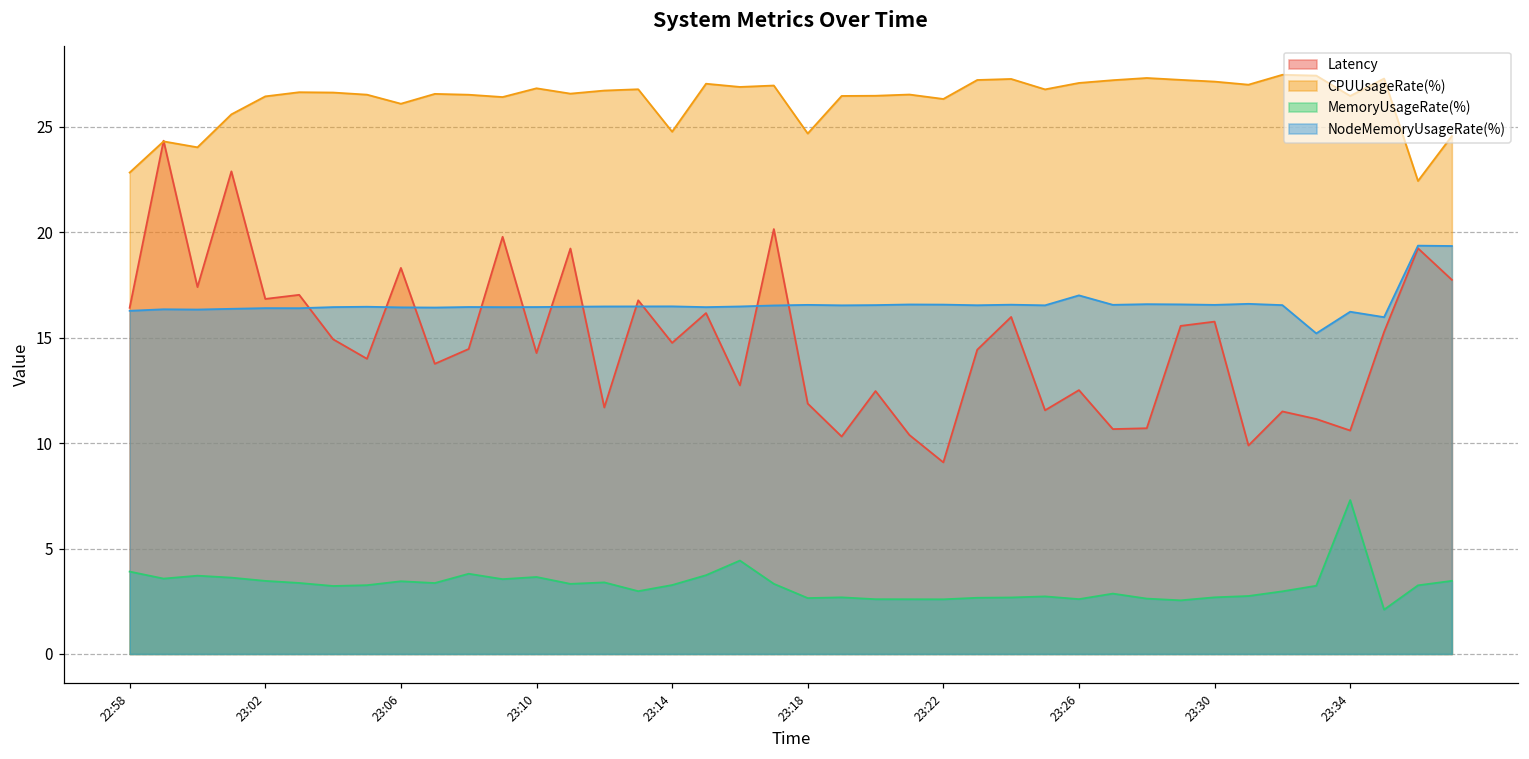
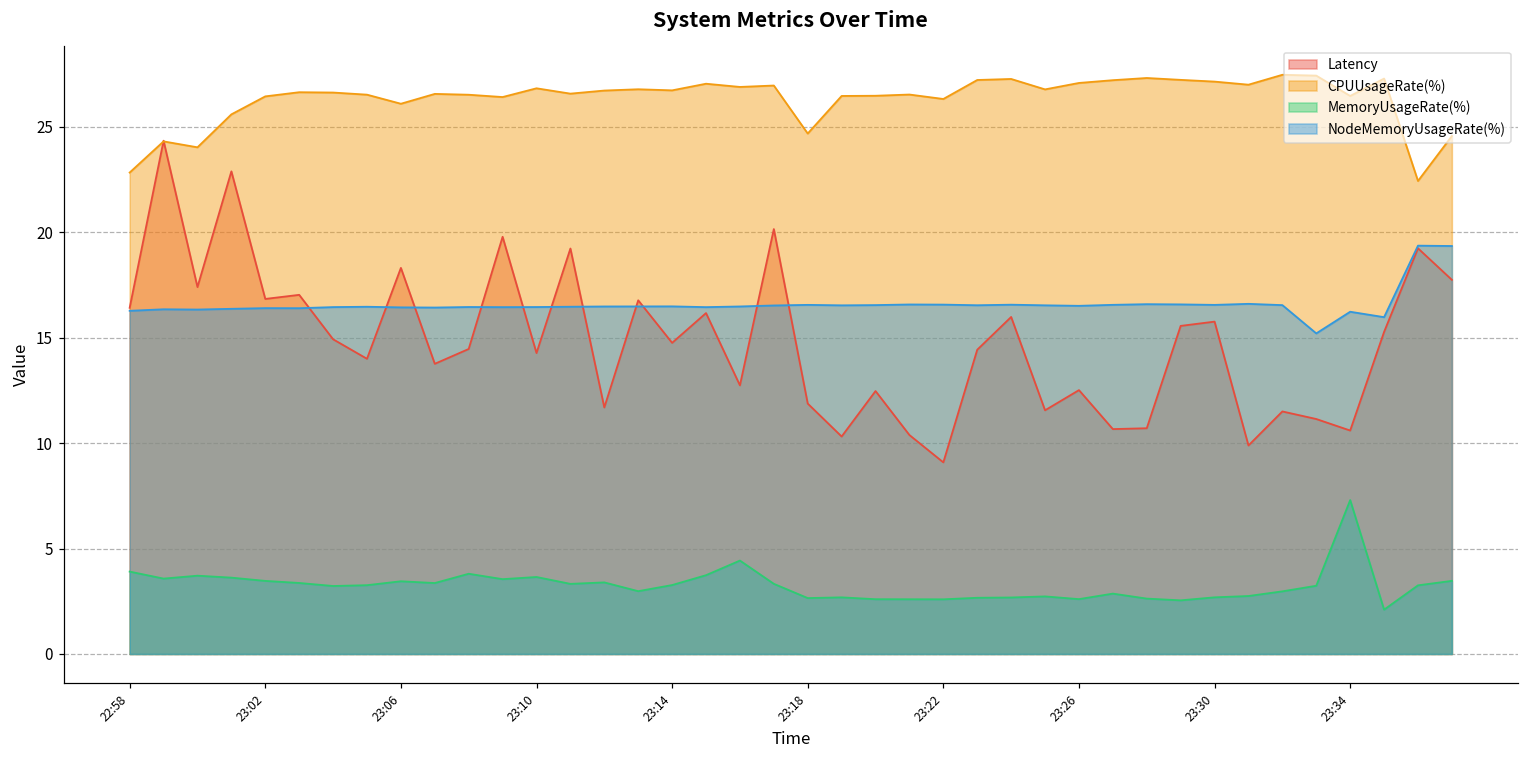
  {
    "Latency": {
      "22:58": 16.4,
      "23:02": 16.8,
      "23:06": 18.3,
      "23:10": 14.3,
      "23:14": 14.8,
      "23:18": 11.9,
      "23:22": 9.1,
      "23:26": 12.5,
      "23:30": 15.8,
      "23:34": 10.6
    },
    "CPUUsageRate(%)": {
      "22:58": 22.8,
      "23:02": 26.4,
      "23:06": 26.1,
      "23:10": 26.8,
-     "23:14": 24.8,
+     "23:14": 26.7,
      "23:18": 24.7,
      "23:22": 26.3,
      "23:26": 27.1,
      "23:30": 27.1
    },
    "MemoryUsageRate(%)": {
      "22:58": 3.9,
      "23:02": 3.5,
      "23:06": 3.4,
      "23:10": 3.7,
      "23:14": 3.3,
      "23:18": 2.7,
      "23:22": 2.6,
      "23:26": 2.6,
      "23:30": 2.7,
      "23:34": 7.3
    },
    "NodeMemoryUsageRate(%)": {
      "22:58": 16.3,
      "23:02": 16.4,
      "23:06": 16.4,
      "23:10": 16.5,
      "23:14": 16.5,
      "23:18": 16.6,
      "23:22": 16.6,
-     "23:26": 17.0,
+     "23:26": 16.5,
      "23:30": 16.6,
      "23:34": 16.2
    }
  }
